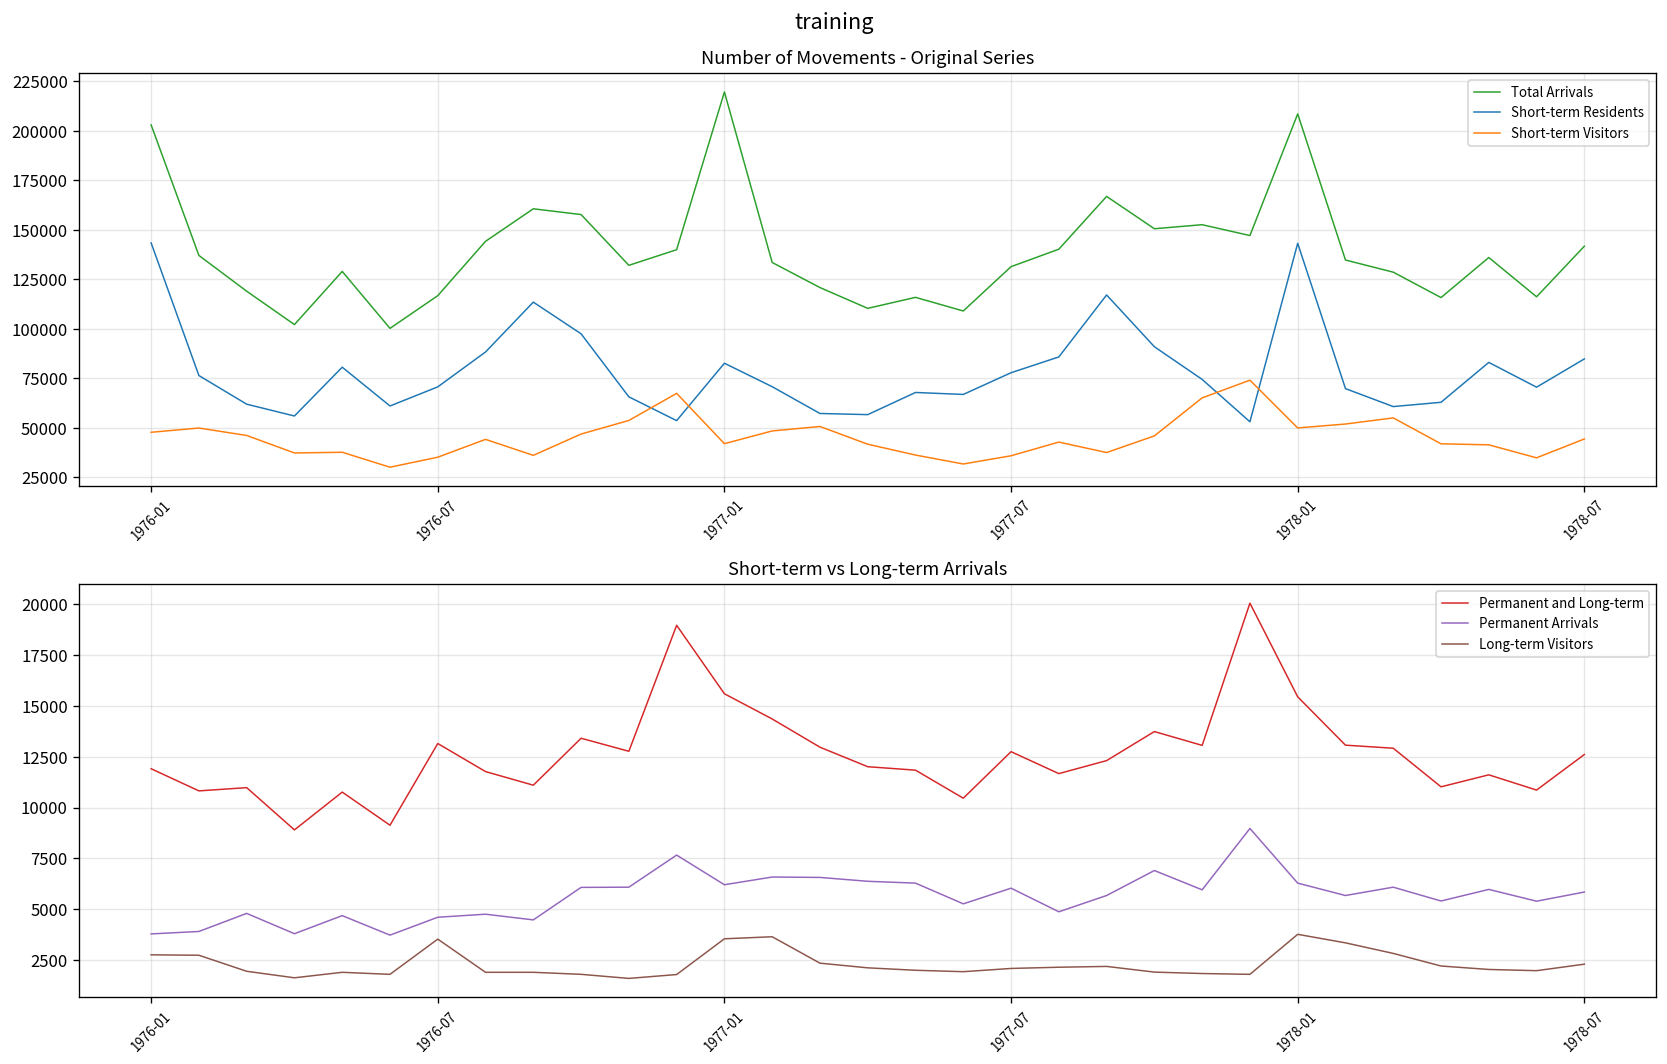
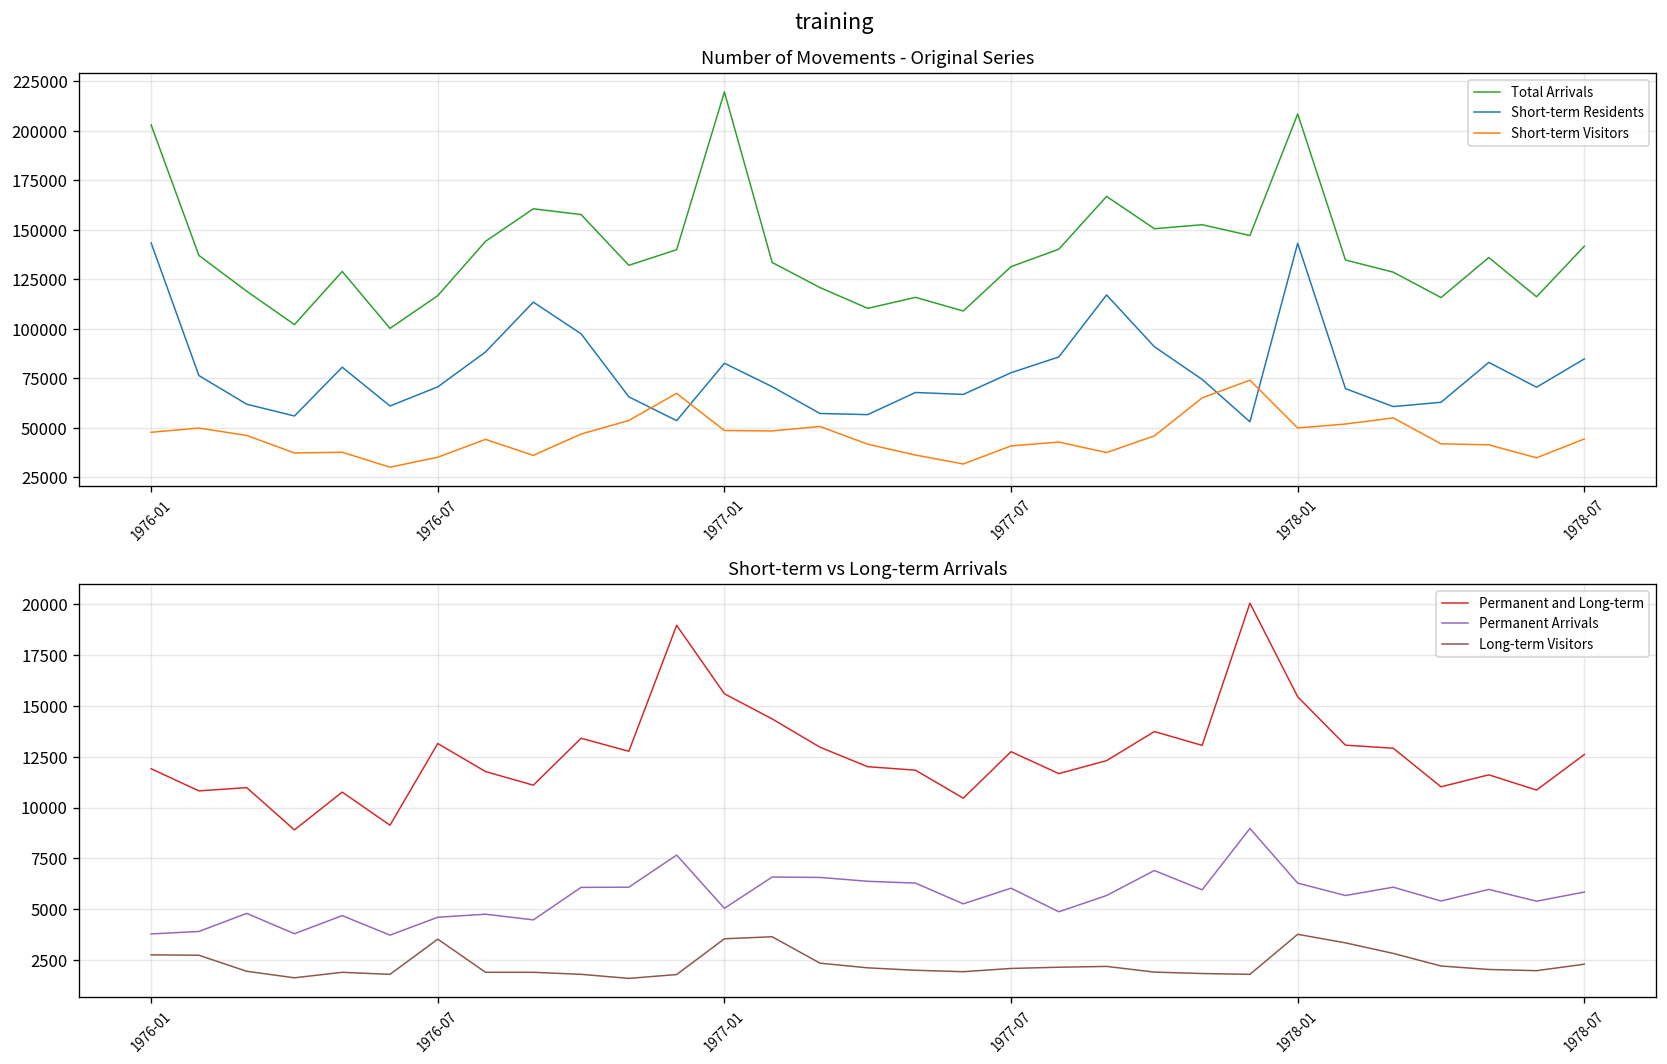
  {
    "Number of Movements - Original Series": {
      "Total Arrivals": {
        "1976-01": 203000,
        "1976-07": 117000,
        "1977-01": 220000,
        "1977-07": 131000,
        "1978-01": 209000,
        "1978-07": 142000
      },
      "Short-term Residents": {
        "1976-01": 143000,
        "1976-07": 71000,
        "1977-01": 83000,
        "1977-07": 78000,
        "1978-01": 143000,
        "1978-07": 85000
      },
      "Short-term Visitors": {
        "1976-01": 48000,
        "1976-07": 35000,
-       "1977-01": 42000,
-       "1977-07": 36000,
+       "1977-01": 49000,
+       "1977-07": 41000,
        "1978-01": 50000,
        "1978-07": 44000
      }
    },
    "Short-term vs Long-term Arrivals": {
      "Permanent and Long-term": {
        "1976-01": 11900,
        "1976-07": 13200,
        "1977-01": 15600,
        "1977-07": 12800,
        "1978-01": 15500,
        "1978-07": 12600
      },
      "Permanent Arrivals": {
        "1976-01": 3800,
        "1976-07": 4600,
-       "1977-01": 6200,
+       "1977-01": 5000,
        "1977-07": 6000,
        "1978-01": 6300,
        "1978-07": 5800
      },
      "Long-term Visitors": {
        "1976-01": 2800,
        "1976-07": 3500,
        "1977-01": 3500,
        "1977-07": 2100,
        "1978-01": 3800,
        "1978-07": 2300
      }
    }
  }
